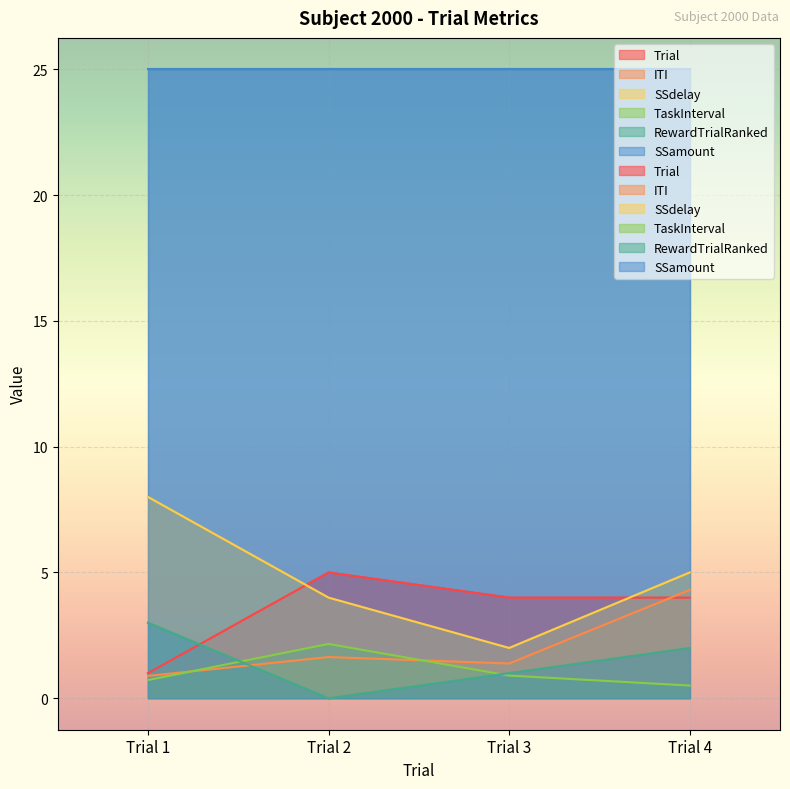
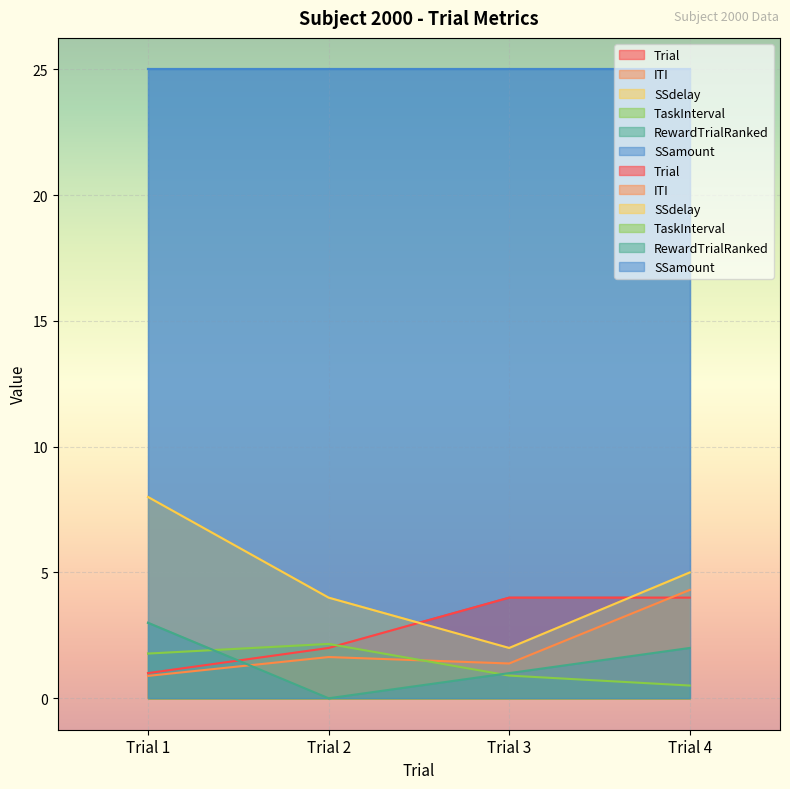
  {
    "Trial": {
      "Trial 1": 1,
-     "Trial 2": 5,
+     "Trial 2": 2,
      "Trial 3": 4,
      "Trial 4": 4
    },
    "TaskInterval": {
-     "Trial 1": 0.7,
+     "Trial 1": 1.8,
      "Trial 2": 2.2,
      "Trial 4": 0.5
    }
  }
